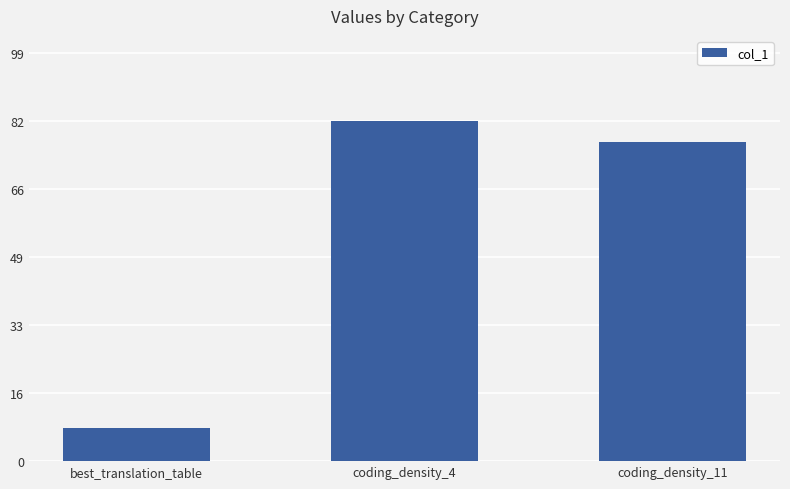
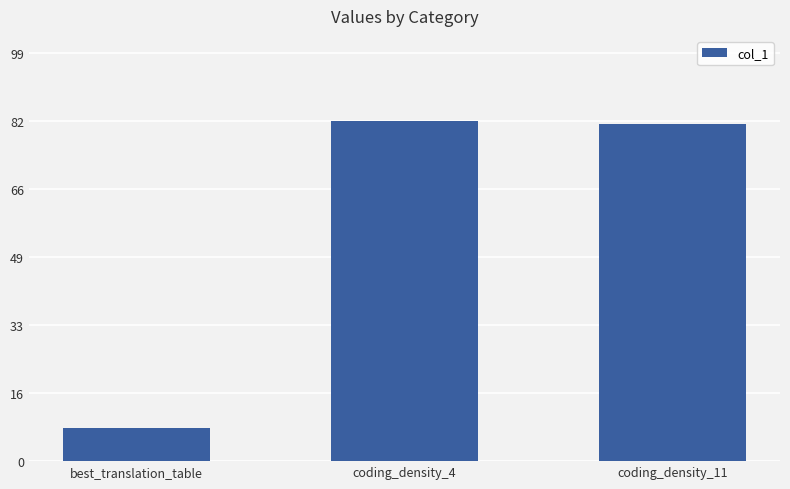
  {
    "best_translation_table": 8,
    "coding_density_4": 82,
-   "coding_density_11": 77
+   "coding_density_11": 82
  }
